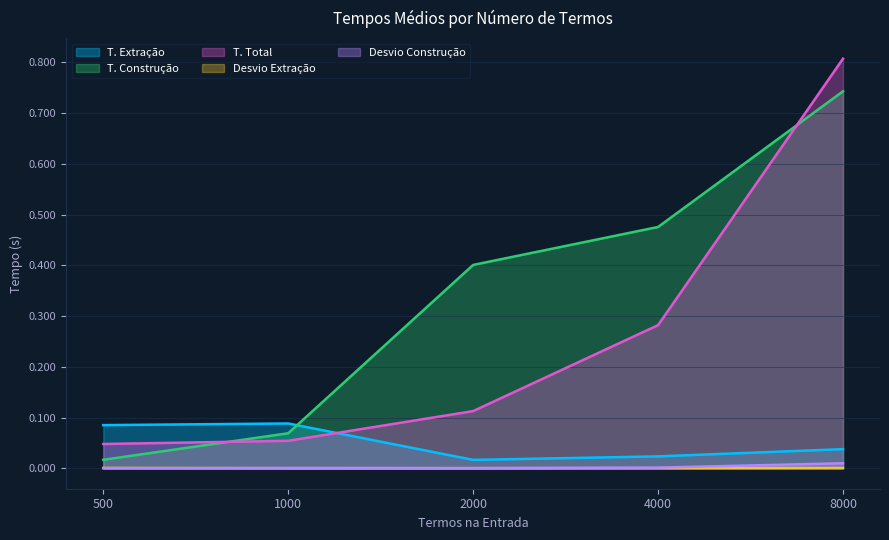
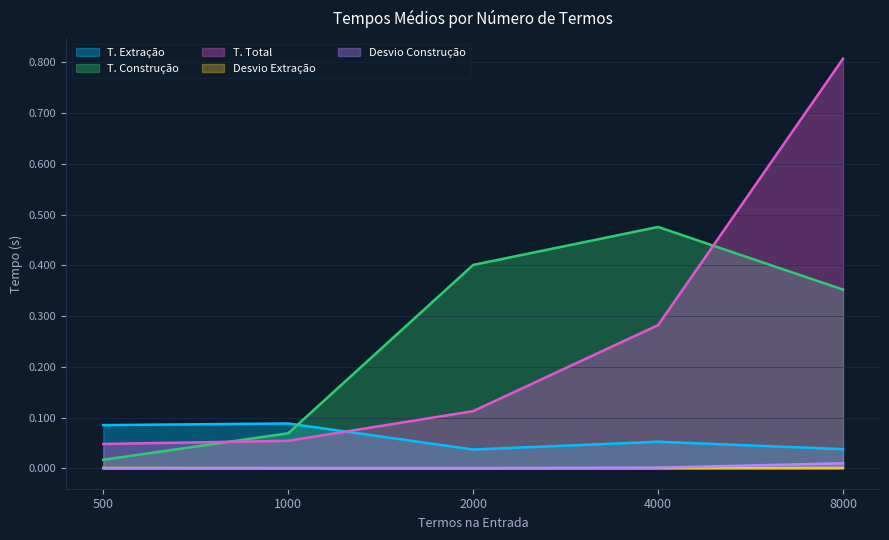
  {
    "T. Extração": {
      "500": 0.09,
      "1000": 0.09,
-     "2000": 0.02,
-     "4000": 0.02,
+     "2000": 0.04,
+     "4000": 0.05,
      "8000": 0.04
    },
    "T. Construção": {
      "500": 0.02,
      "1000": 0.07,
      "2000": 0.40,
      "4000": 0.48,
-     "8000": 0.74
+     "8000": 0.35
    },
    "Desvio Extração": {
      "8000": 0.00
    }
  }
